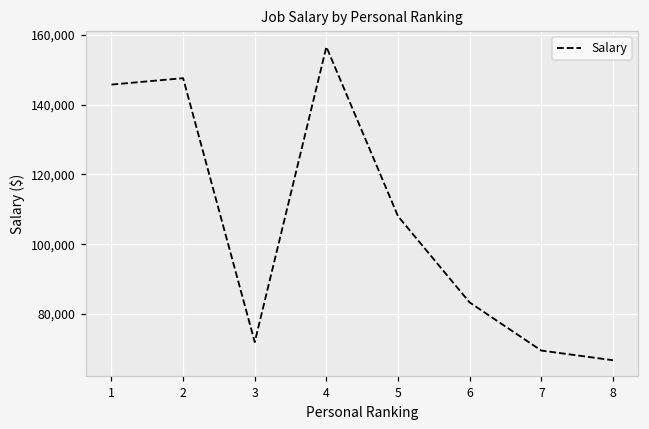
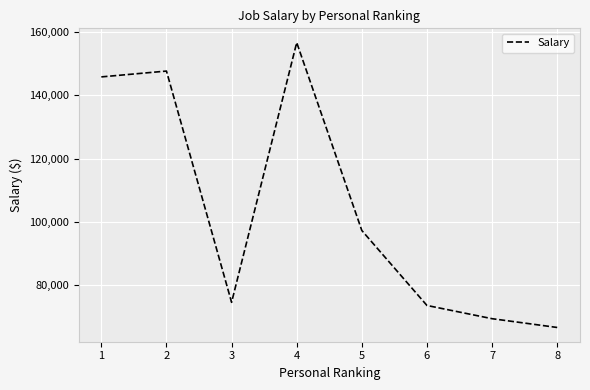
  {
    "1": "146,000",
    "2": "148,000",
-   "3": "72,000",
+   "3": "75,000",
    "4": "157,000",
-   "5": "108,000",
-   "6": "83,000",
+   "5": "97,000",
+   "6": "74,000",
    "7": "70,000",
    "8": "67,000"
  }
